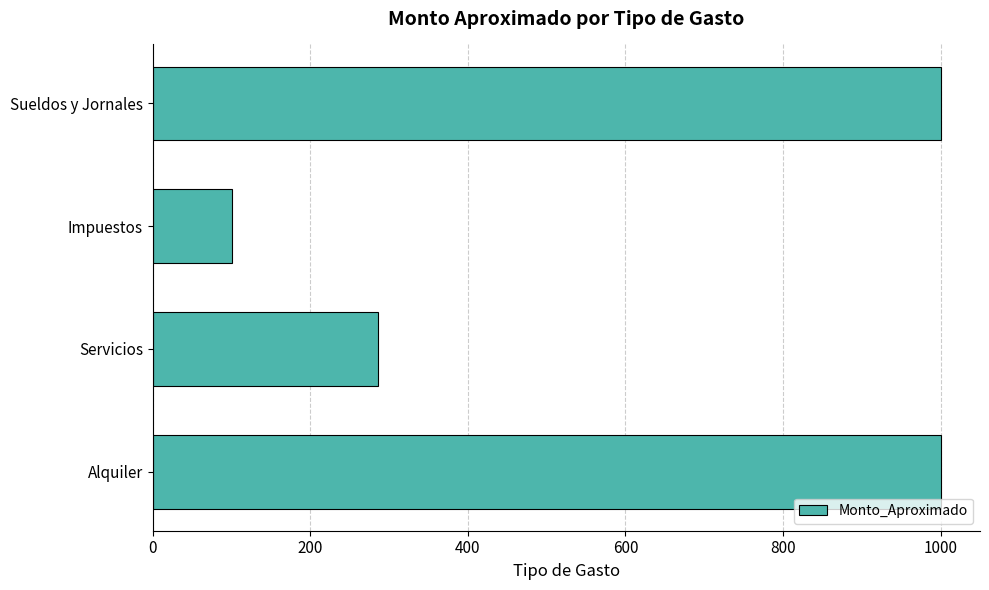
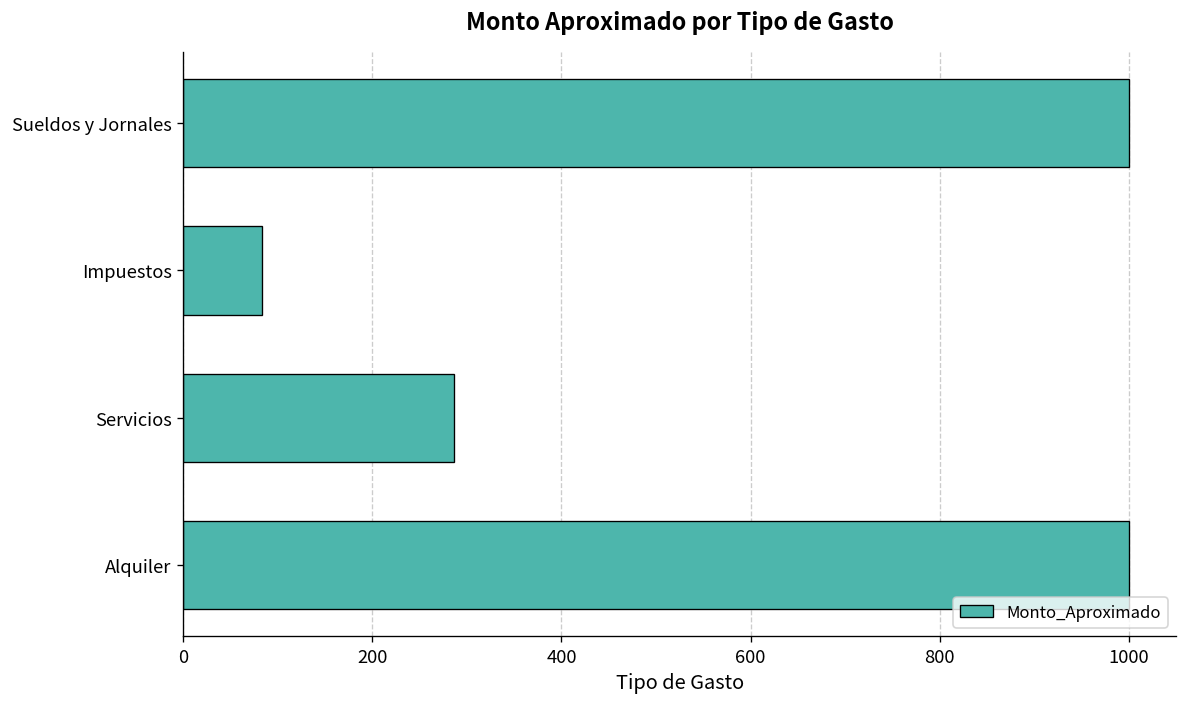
  {
    "Sueldos y Jornales": 1000,
-   "Impuestos": 100,
+   "Impuestos": 80,
    "Servicios": 290,
    "Alquiler": 1000
  }
